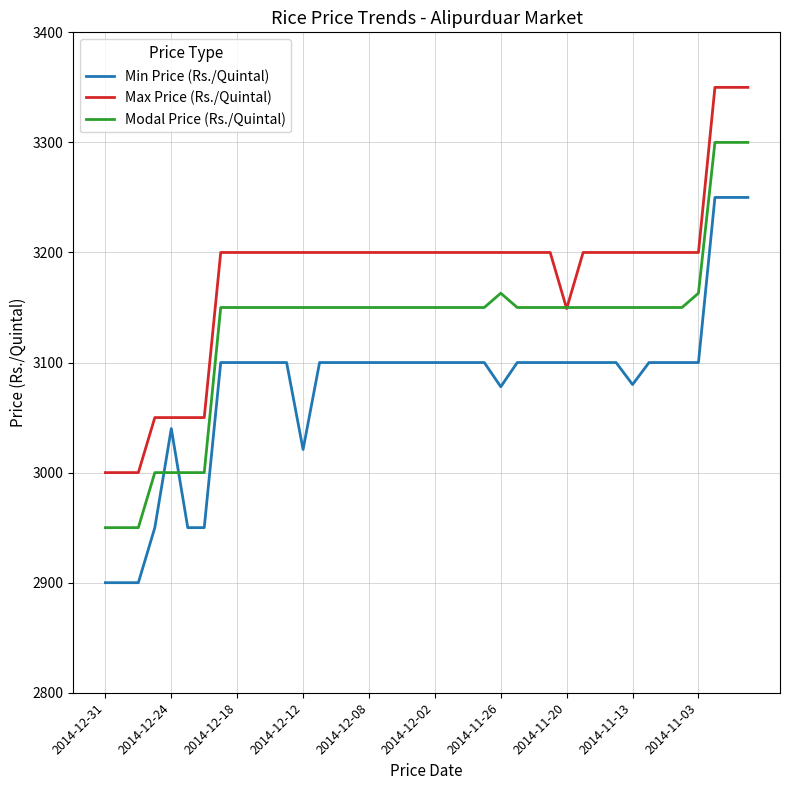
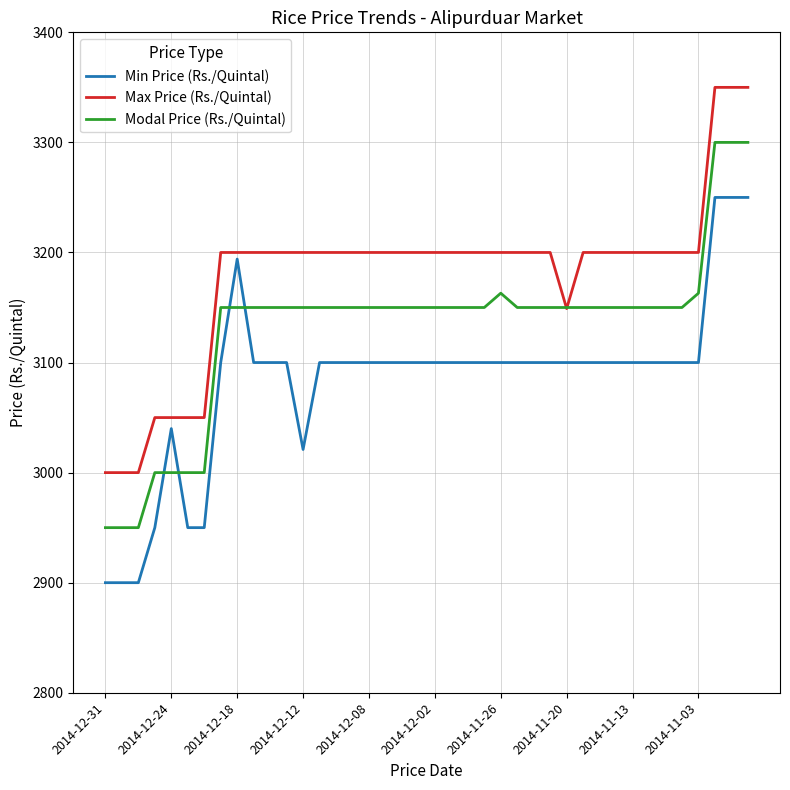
  {
    "Min Price (Rs./Quintal)": {
      "2014-12-31": 2900,
      "2014-12-24": 3040,
-     "2014-12-18": 3100,
+     "2014-12-18": 3194,
      "2014-12-12": 3021,
      "2014-12-08": 3100,
      "2014-12-02": 3100,
-     "2014-11-26": 3078,
+     "2014-11-26": 3100,
      "2014-11-20": 3100,
-     "2014-11-13": 3080,
+     "2014-11-13": 3100,
      "2014-11-03": 3100
    },
    "Max Price (Rs./Quintal)": {
      "2014-12-31": 3000,
      "2014-12-24": 3050,
      "2014-12-18": 3200,
      "2014-12-12": 3200,
      "2014-12-08": 3200,
      "2014-12-02": 3200,
      "2014-11-26": 3200,
      "2014-11-13": 3200,
      "2014-11-03": 3200
    },
    "Modal Price (Rs./Quintal)": {
      "2014-12-31": 2950,
      "2014-12-24": 3000,
      "2014-12-18": 3150,
      "2014-12-12": 3150,
      "2014-12-08": 3150,
      "2014-12-02": 3150,
      "2014-11-26": 3163,
      "2014-11-13": 3150,
      "2014-11-03": 3163
    }
  }
